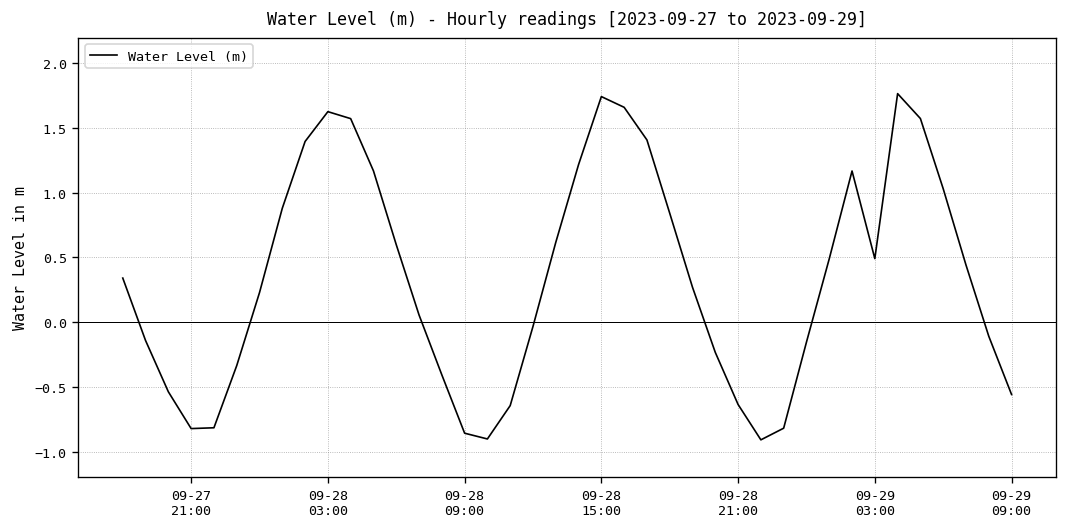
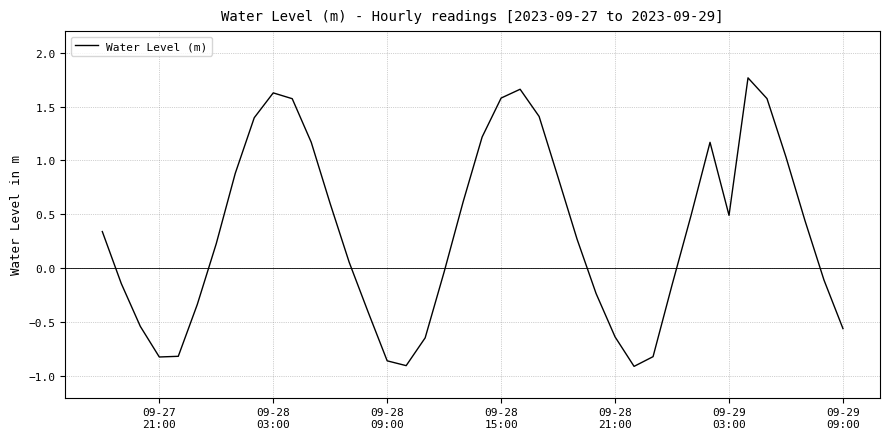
  {
    "09-27 21:00": -0.82,
    "09-28 03:00": 1.63,
    "09-28 09:00": -0.86,
-   "09-28 15:00": 1.74,
+   "09-28 15:00": 1.58,
    "09-28 21:00": -0.64,
    "09-29 03:00": 0.49,
    "09-29 09:00": -0.56
  }
